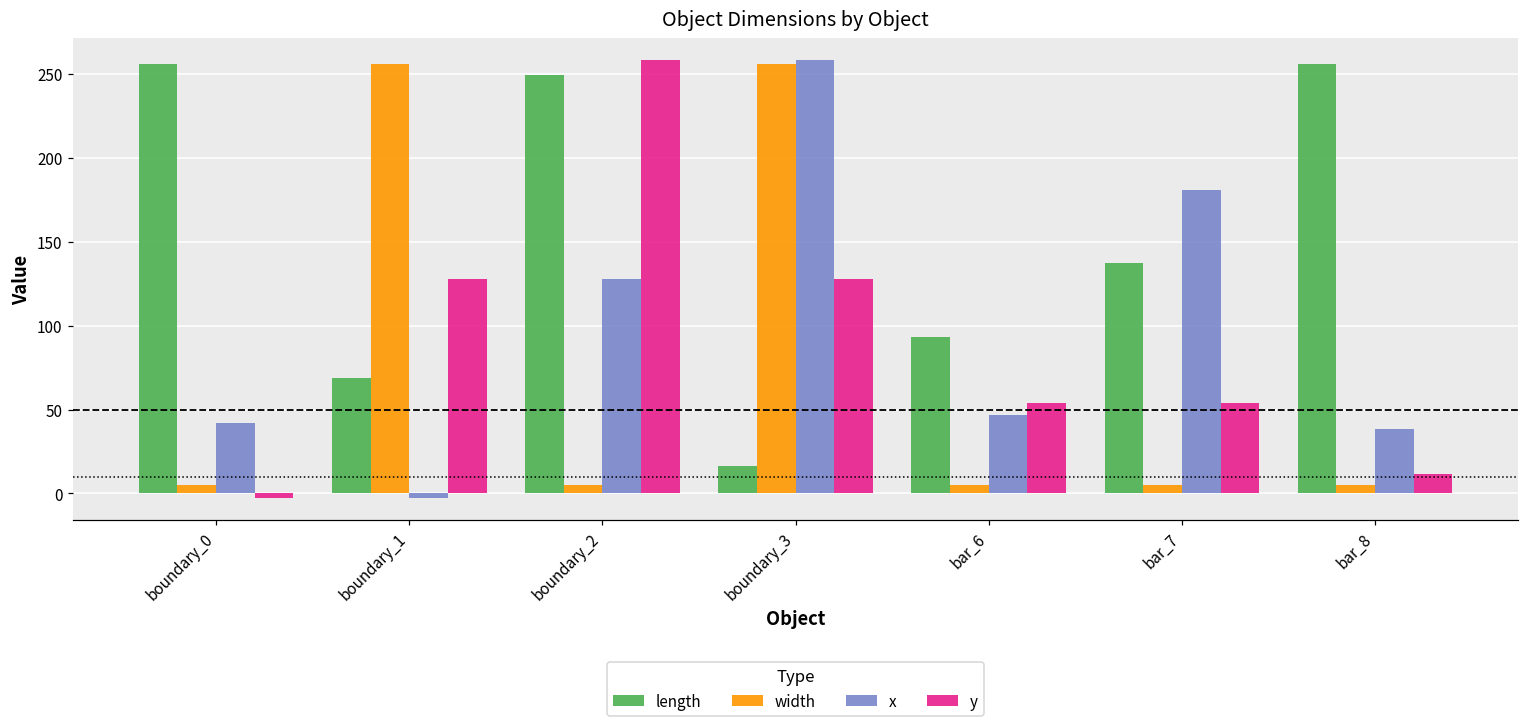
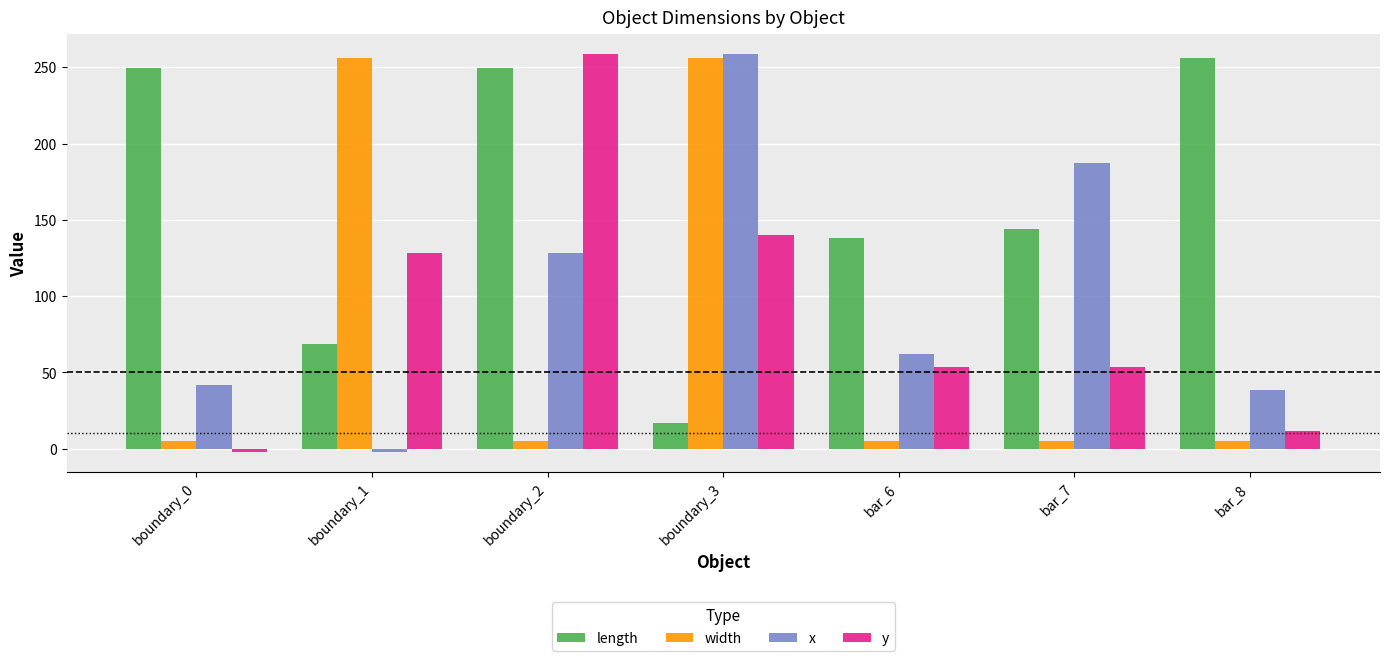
  {
    "length": {
-     "boundary_0": 256,
+     "boundary_0": 250,
      "boundary_1": 69,
      "boundary_2": 250,
      "boundary_3": 17,
-     "bar_6": 93,
-     "bar_7": 137,
+     "bar_6": 138,
+     "bar_7": 144,
      "bar_8": 256
    },
    "width": {
      "boundary_0": 5,
      "boundary_1": 256,
      "boundary_2": 5,
      "boundary_3": 256,
      "bar_6": 5,
      "bar_7": 5,
      "bar_8": 5
    },
    "x": {
      "boundary_0": 42,
      "boundary_1": -3,
      "boundary_2": 128,
      "boundary_3": 259,
-     "bar_6": 47,
-     "bar_7": 181,
+     "bar_6": 62,
+     "bar_7": 187,
      "bar_8": 39
    },
    "y": {
      "boundary_0": -3,
      "boundary_1": 128,
      "boundary_2": 259,
-     "boundary_3": 128,
+     "boundary_3": 140,
      "bar_6": 54,
      "bar_7": 54,
      "bar_8": 12
    }
  }
